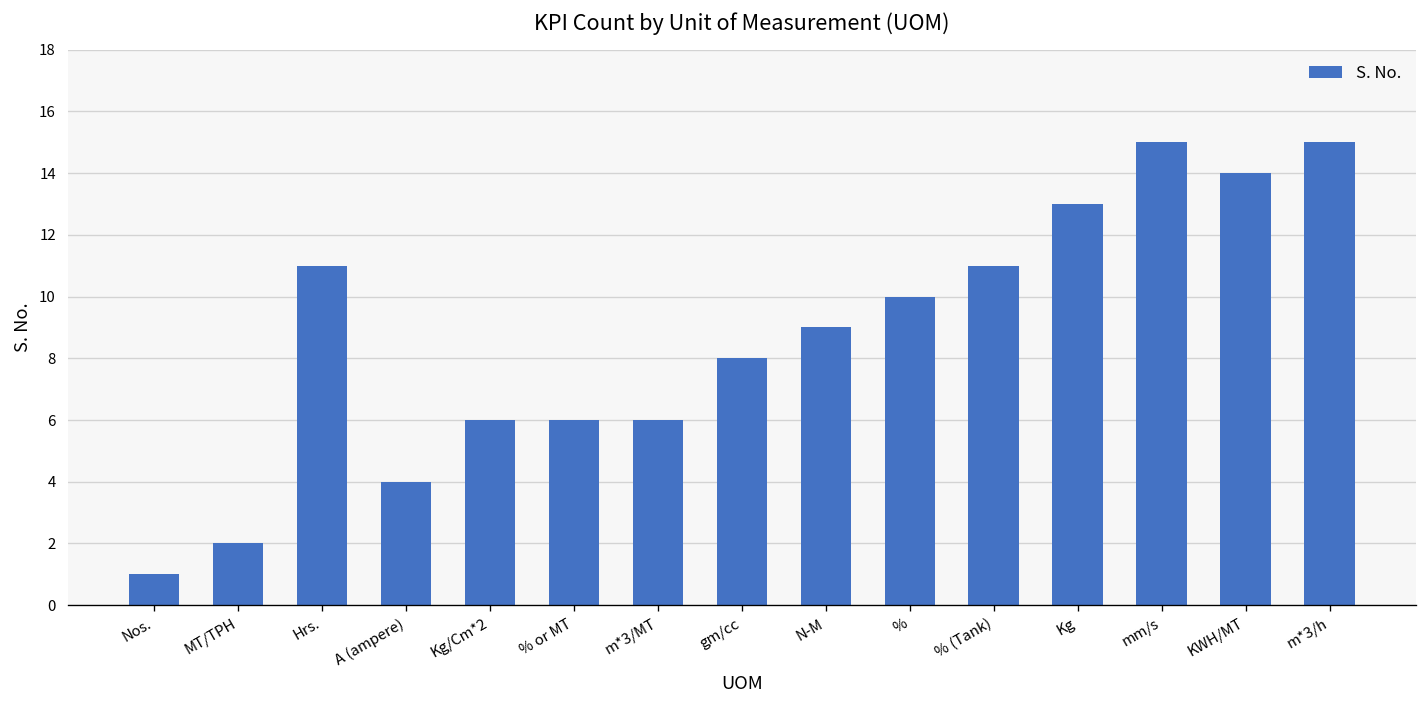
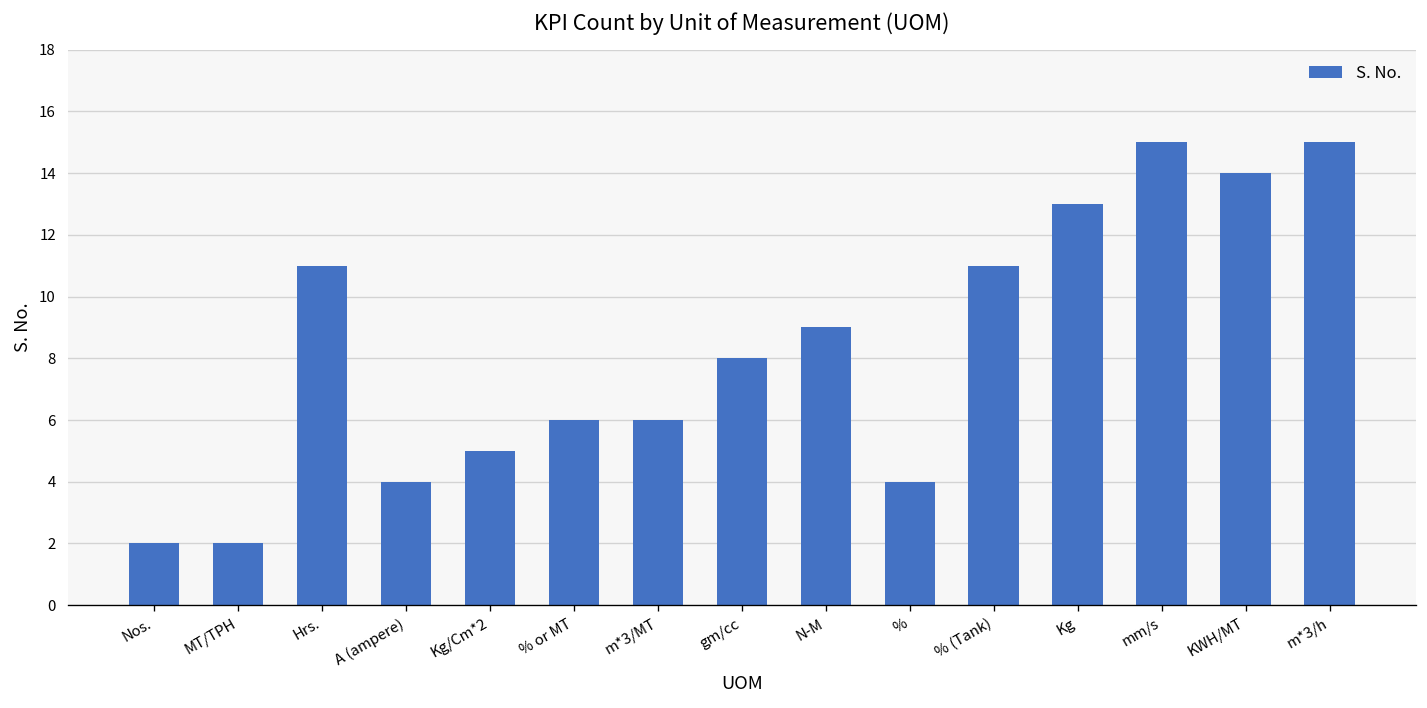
  {
-   "Nos.": 1,
+   "Nos.": 2,
    "MT/TPH": 2,
    "Hrs.": 11,
    "A (ampere)": 4,
-   "Kg/Cm*2": 6,
+   "Kg/Cm*2": 5,
    "% or MT": 6,
    "m*3/MT": 6,
    "gm/cc": 8,
    "N-M": 9,
-   "%": 10,
+   "%": 4,
    "% (Tank)": 11,
    "Kg": 13,
    "mm/s": 15,
    "KWH/MT": 14,
    "m*3/h": 15
  }
